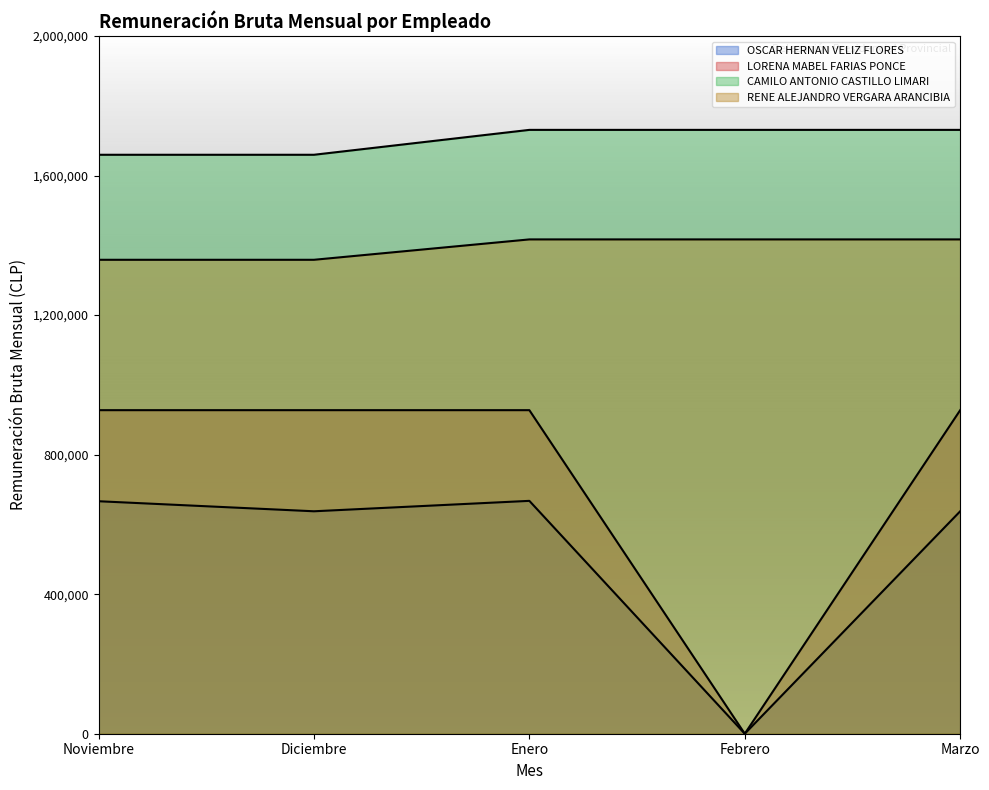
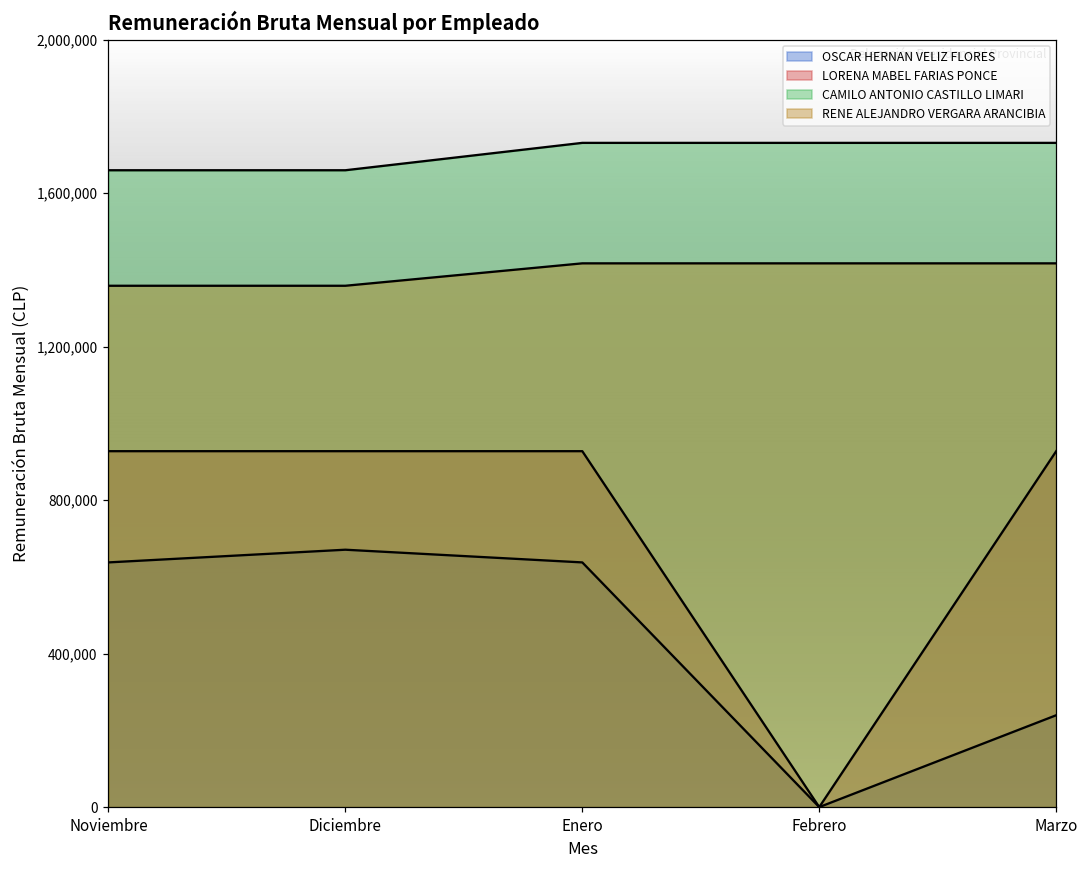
  {
    "OSCAR HERNAN VELIZ FLORES": {
-     "Noviembre": "670,000",
-     "Diciembre": "640,000",
-     "Enero": "670,000",
-     "Marzo": "640,000"
+     "Noviembre": "640,000",
+     "Diciembre": "670,000",
+     "Enero": "640,000",
+     "Marzo": "240,000"
    },
    "CAMILO ANTONIO CASTILLO LIMARI": {
      "Noviembre": "1,660,000",
      "Diciembre": "1,660,000",
      "Enero": "1,730,000",
      "Febrero": "1,730,000",
      "Marzo": "1,730,000"
    }
  }
